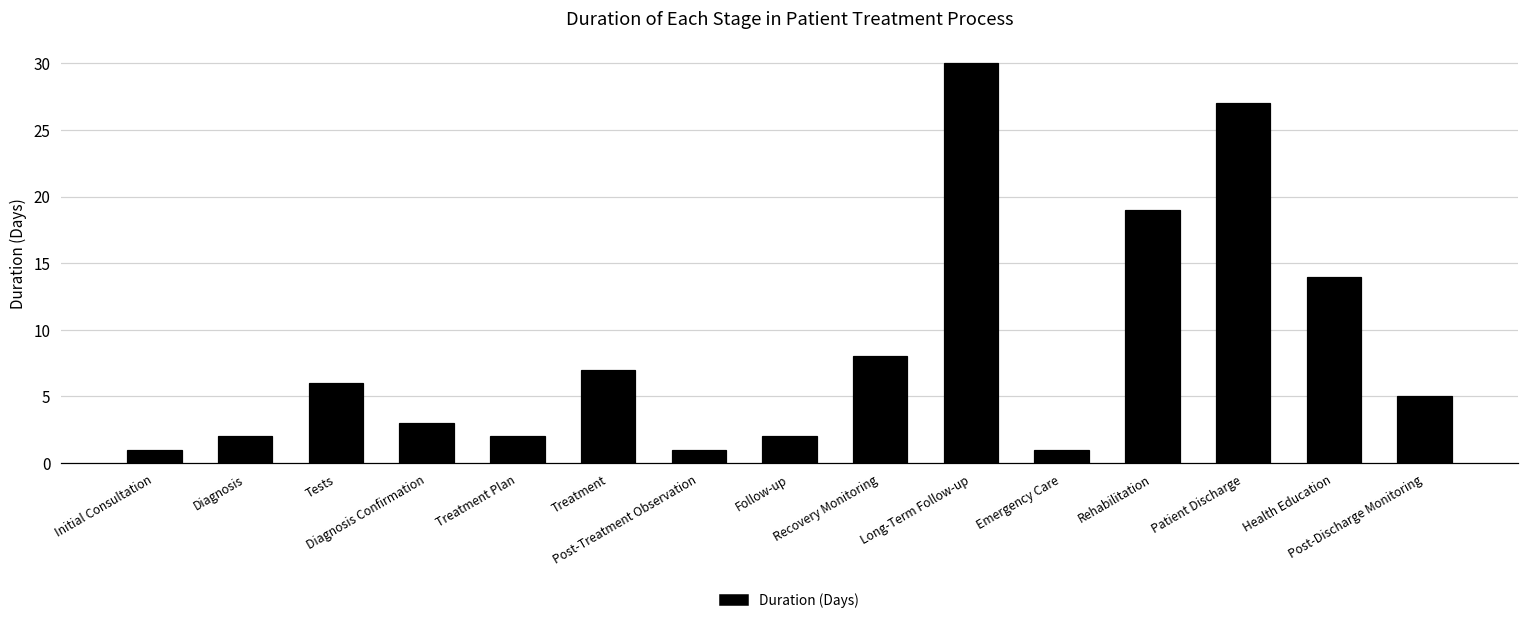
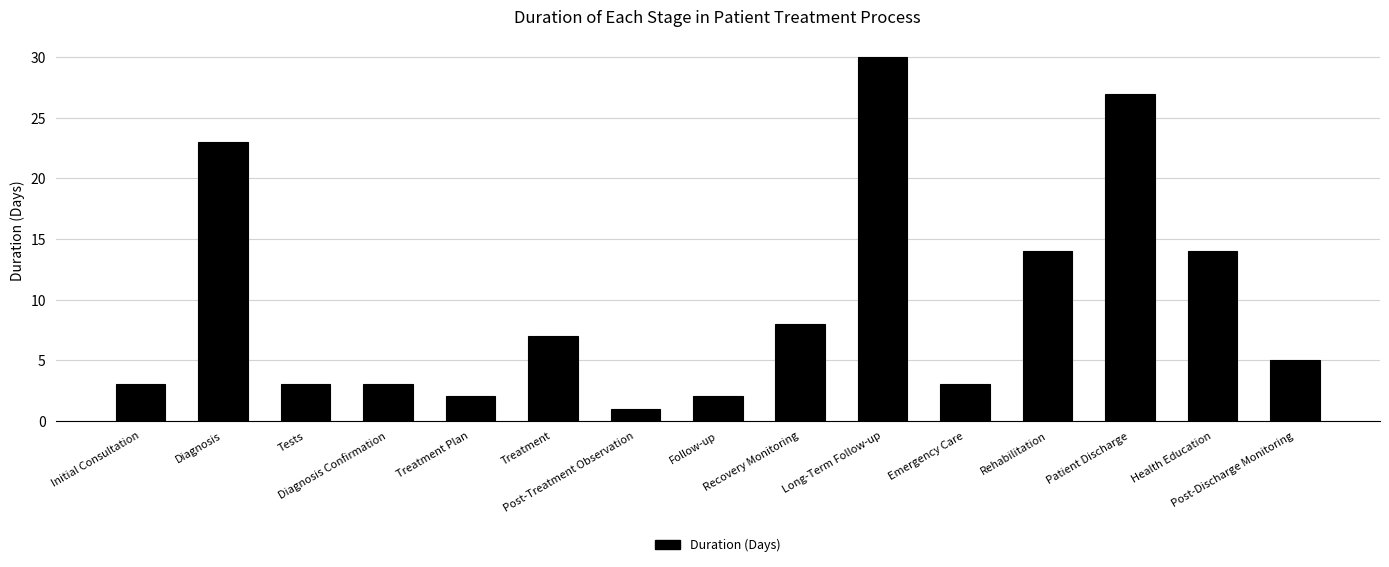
  {
-   "Initial Consultation": 1,
-   "Diagnosis": 2,
-   "Tests": 6,
+   "Initial Consultation": 3,
+   "Diagnosis": 23,
+   "Tests": 3,
    "Diagnosis Confirmation": 3,
    "Treatment Plan": 2,
    "Treatment": 7,
    "Post-Treatment Observation": 1,
    "Follow-up": 2,
    "Recovery Monitoring": 8,
    "Long-Term Follow-up": 30,
-   "Emergency Care": 1,
-   "Rehabilitation": 19,
+   "Emergency Care": 3,
+   "Rehabilitation": 14,
    "Patient Discharge": 27,
    "Health Education": 14,
    "Post-Discharge Monitoring": 5
  }
